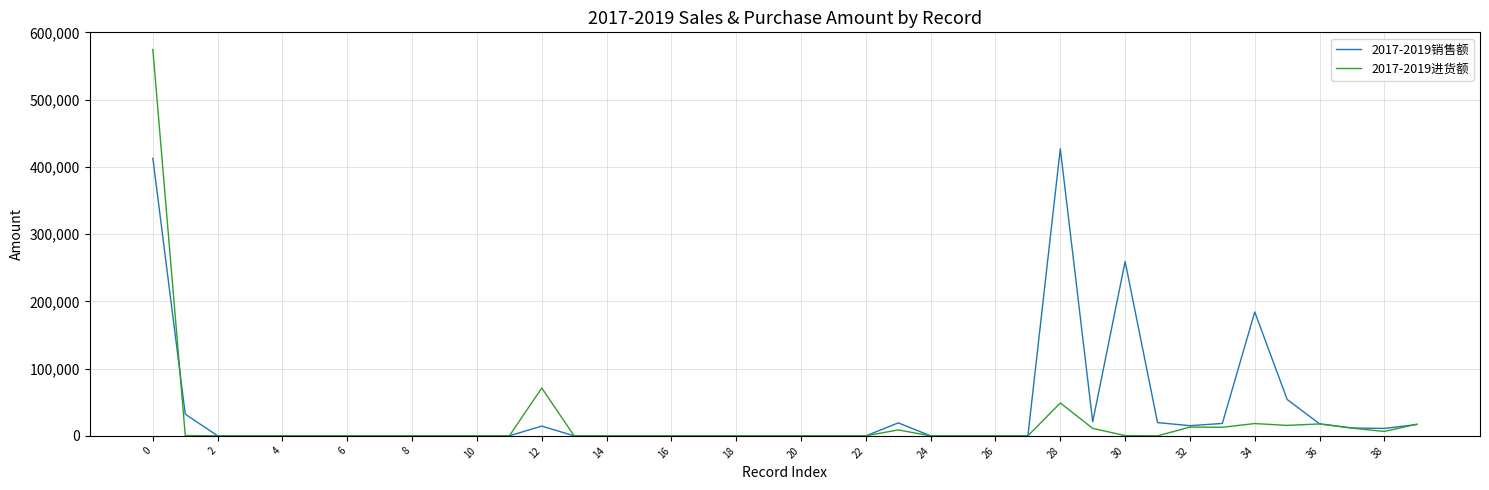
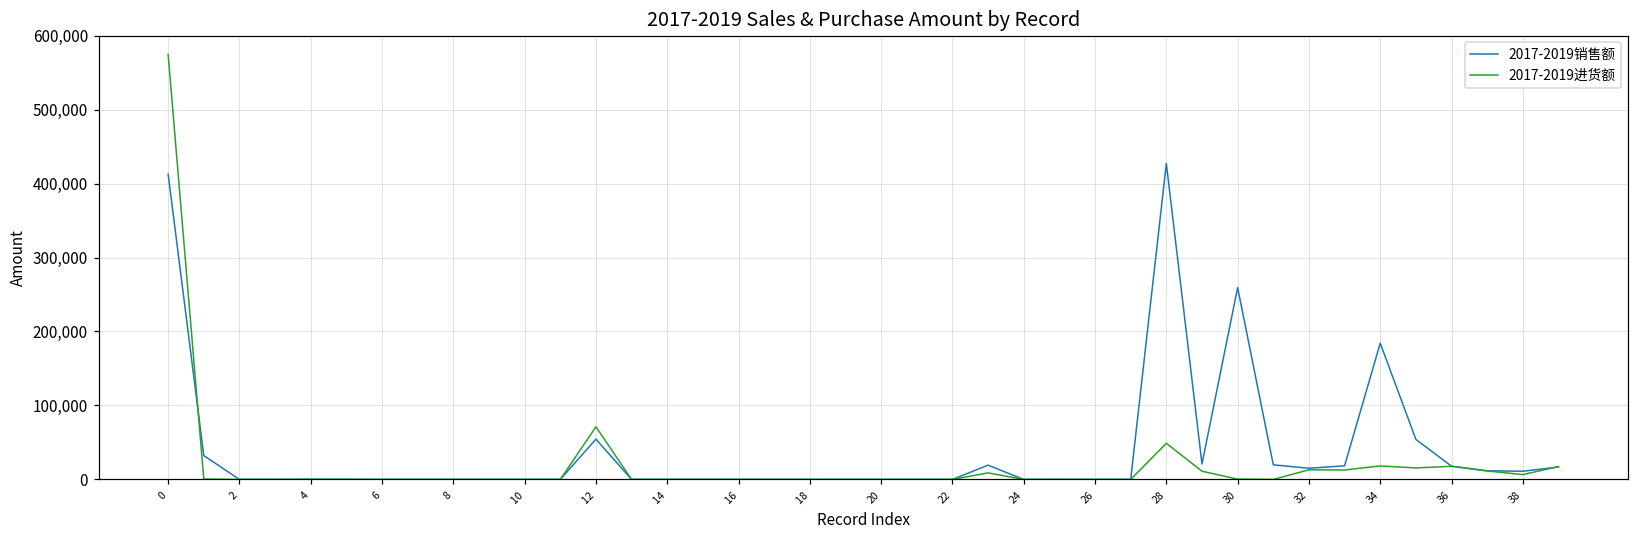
  {
    "2017-2019销售额": {
      "0": "410,000",
-     "12": "10,000",
+     "12": "50,000",
      "28": "430,000",
      "30": "260,000",
      "34": "180,000",
      "38": "10,000"
    },
    "2017-2019进货额": {
      "0": "570,000",
      "12": "70,000",
      "28": "50,000",
      "30": "0",
      "34": "20,000",
      "38": "10,000"
    }
  }
